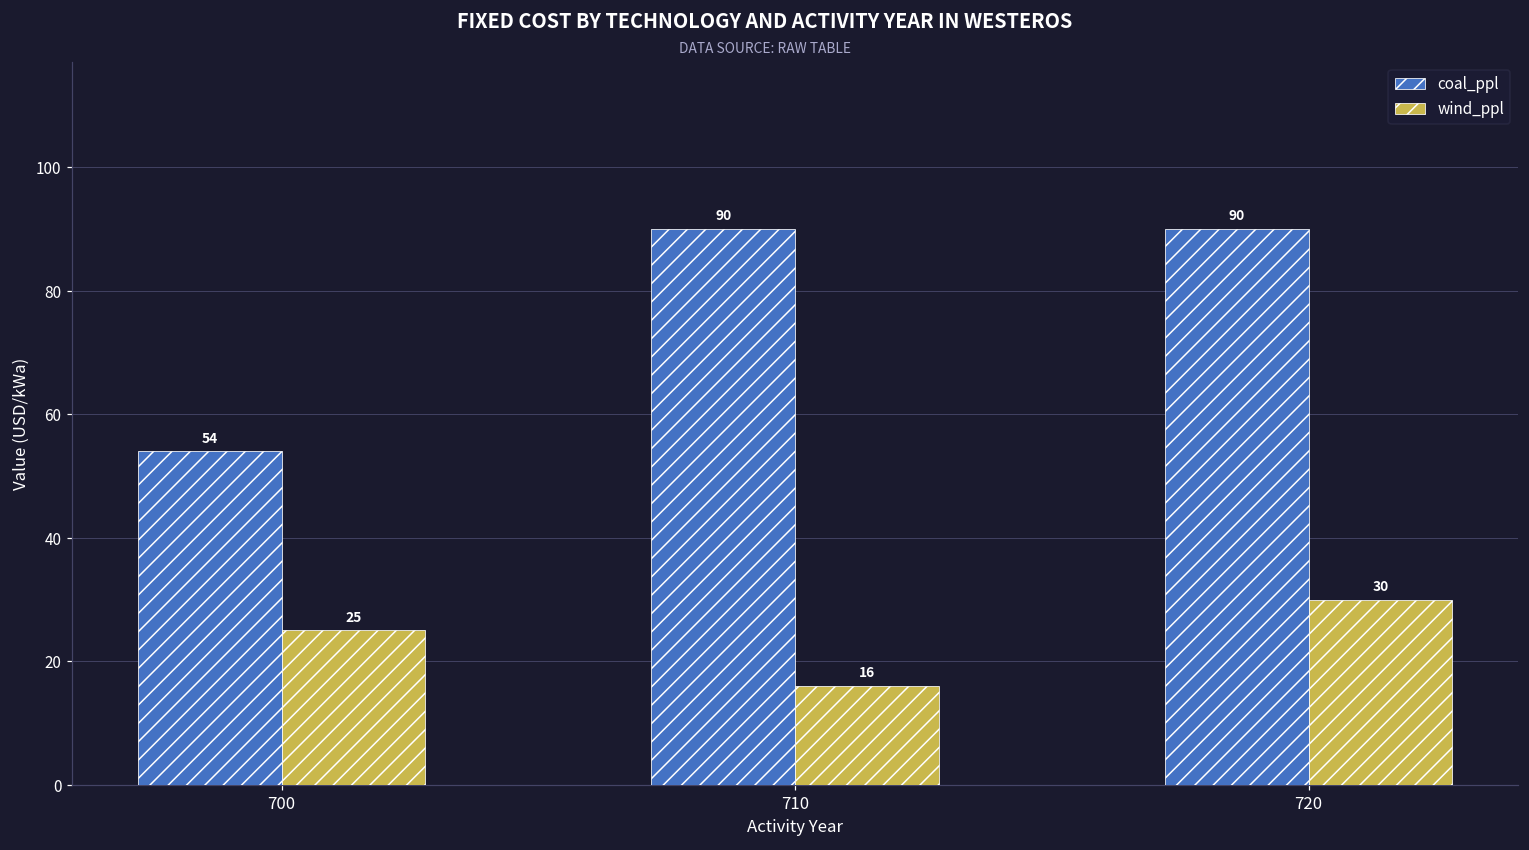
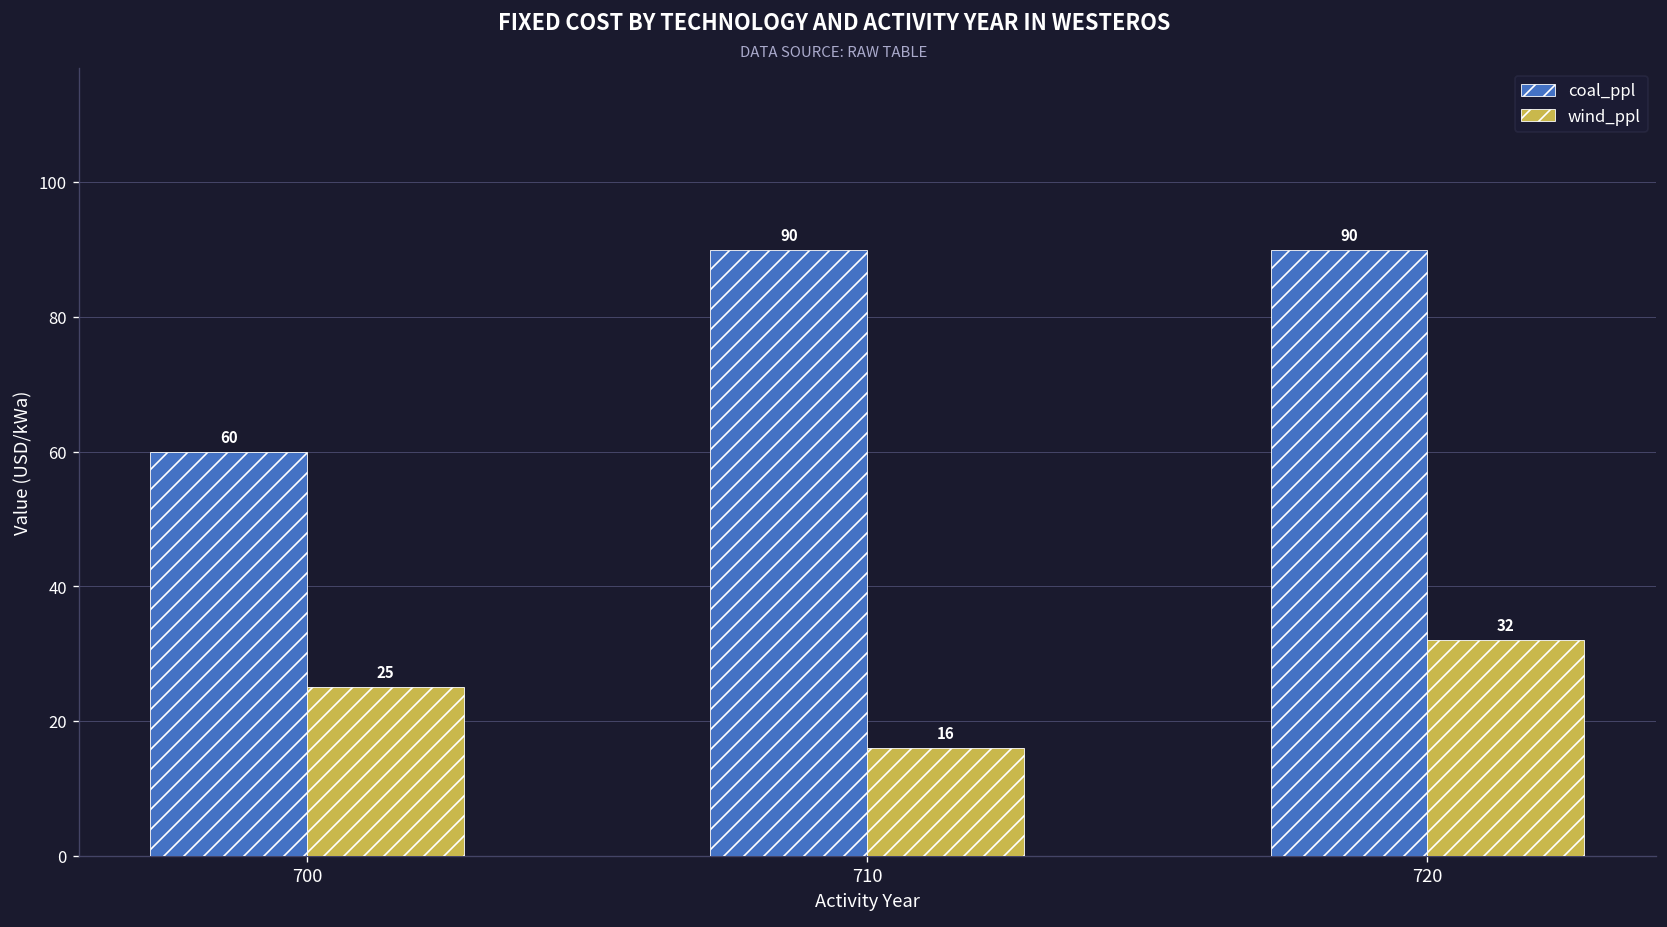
  {
    "coal_ppl": {
-     "700": 54,
+     "700": 60,
      "710": 90,
      "720": 90
    },
    "wind_ppl": {
      "700": 25,
      "710": 16,
-     "720": 30
+     "720": 32
    }
  }
